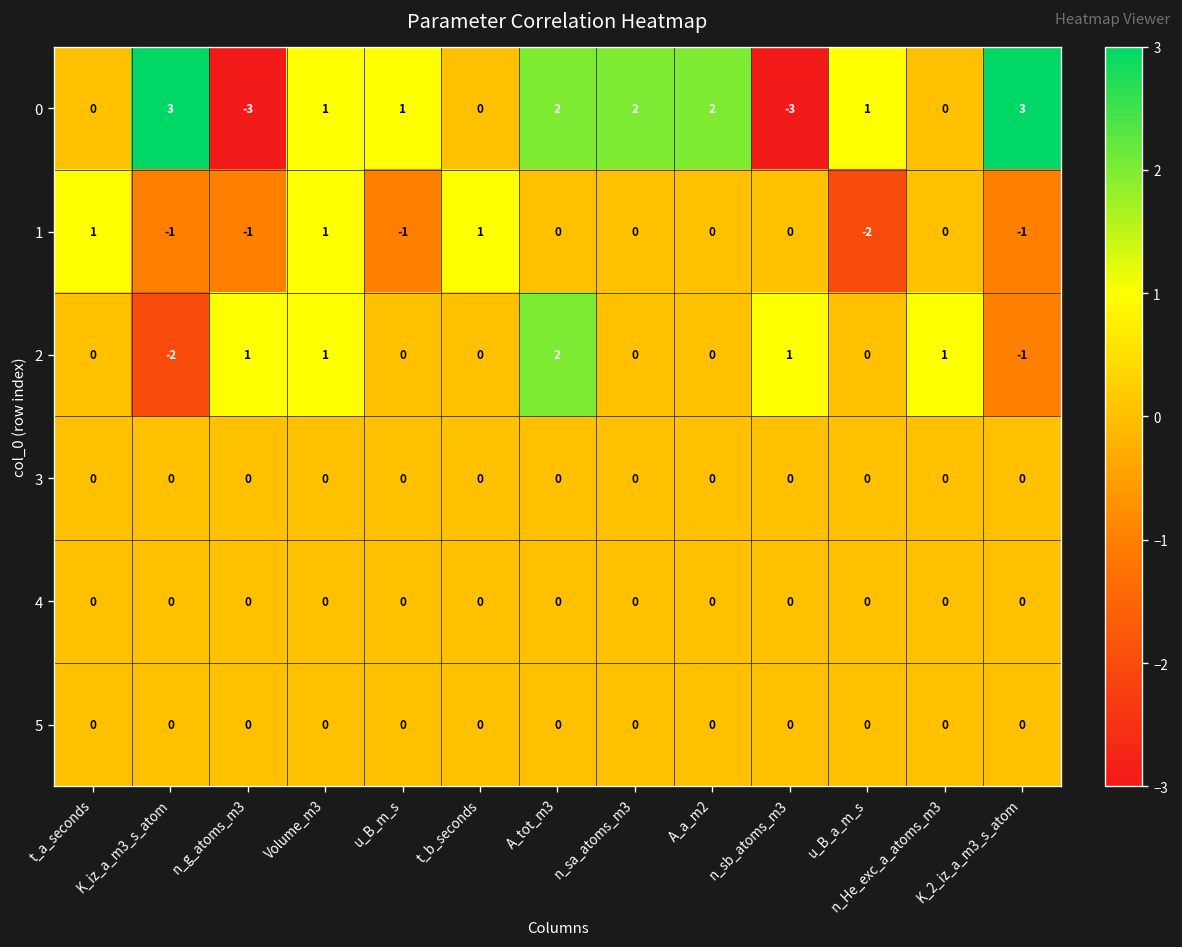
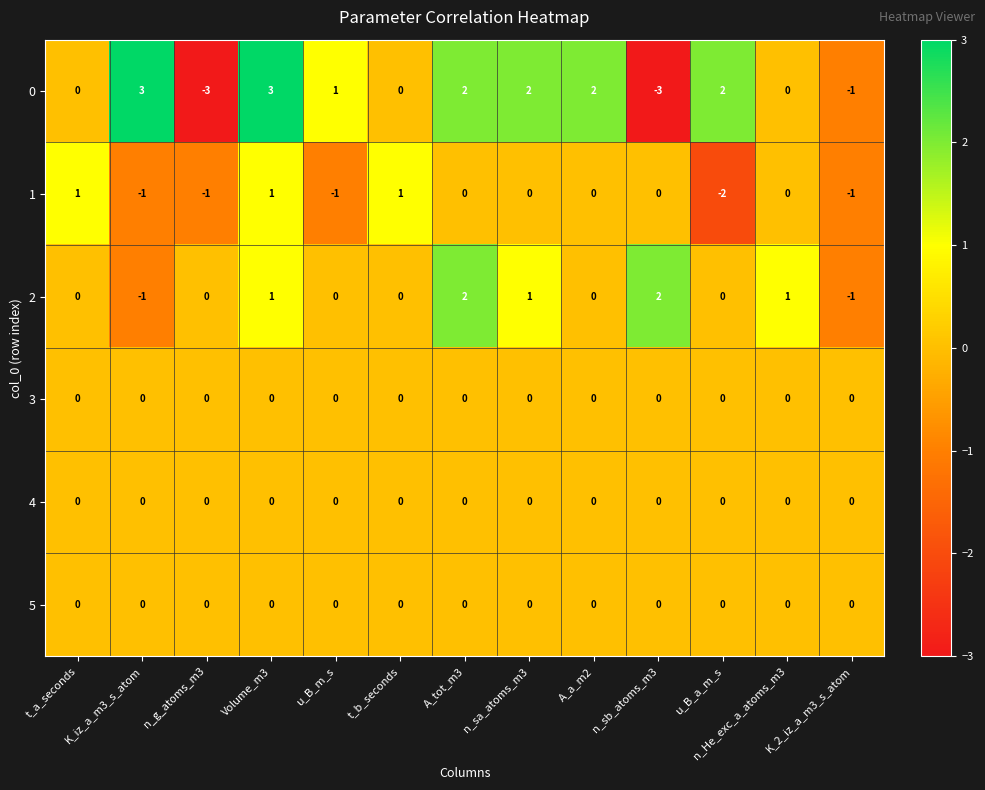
  {
    "0": {
      "t_a_seconds": 0,
      "K_iz_a_m3_s_atom": 3,
      "n_g_atoms_m3": -3,
-     "Volume_m3": 1,
+     "Volume_m3": 3,
      "u_B_m_s": 1,
      "t_b_seconds": 0,
      "A_tot_m3": 2,
      "n_sa_atoms_m3": 2,
      "A_a_m2": 2,
      "n_sb_atoms_m3": -3,
-     "u_B_a_m_s": 1,
+     "u_B_a_m_s": 2,
      "n_He_exc_a_atoms_m3": 0,
-     "K_2_iz_a_m3_s_atom": 3
+     "K_2_iz_a_m3_s_atom": -1
    },
    "1": {
      "t_a_seconds": 1,
      "K_iz_a_m3_s_atom": -1,
      "n_g_atoms_m3": -1,
      "Volume_m3": 1,
      "u_B_m_s": -1,
      "t_b_seconds": 1,
      "A_tot_m3": 0,
      "n_sa_atoms_m3": 0,
      "A_a_m2": 0,
      "n_sb_atoms_m3": 0,
      "u_B_a_m_s": -2,
      "n_He_exc_a_atoms_m3": 0,
      "K_2_iz_a_m3_s_atom": -1
    },
    "2": {
      "t_a_seconds": 0,
-     "K_iz_a_m3_s_atom": -2,
-     "n_g_atoms_m3": 1,
+     "K_iz_a_m3_s_atom": -1,
+     "n_g_atoms_m3": 0,
      "Volume_m3": 1,
      "u_B_m_s": 0,
      "t_b_seconds": 0,
      "A_tot_m3": 2,
-     "n_sa_atoms_m3": 0,
+     "n_sa_atoms_m3": 1,
      "A_a_m2": 0,
-     "n_sb_atoms_m3": 1,
+     "n_sb_atoms_m3": 2,
      "u_B_a_m_s": 0,
      "n_He_exc_a_atoms_m3": 1,
      "K_2_iz_a_m3_s_atom": -1
    },
    "3": {
      "t_a_seconds": 0,
      "K_iz_a_m3_s_atom": 0,
      "n_g_atoms_m3": 0,
      "Volume_m3": 0,
      "u_B_m_s": 0,
      "t_b_seconds": 0,
      "A_tot_m3": 0,
      "n_sa_atoms_m3": 0,
      "A_a_m2": 0,
      "n_sb_atoms_m3": 0,
      "u_B_a_m_s": 0,
      "n_He_exc_a_atoms_m3": 0,
      "K_2_iz_a_m3_s_atom": 0
    },
    "4": {
      "t_a_seconds": 0,
      "K_iz_a_m3_s_atom": 0,
      "n_g_atoms_m3": 0,
      "Volume_m3": 0,
      "u_B_m_s": 0,
      "t_b_seconds": 0,
      "A_tot_m3": 0,
      "n_sa_atoms_m3": 0,
      "A_a_m2": 0,
      "n_sb_atoms_m3": 0,
      "u_B_a_m_s": 0,
      "n_He_exc_a_atoms_m3": 0,
      "K_2_iz_a_m3_s_atom": 0
    },
    "5": {
      "t_a_seconds": 0,
      "K_iz_a_m3_s_atom": 0,
      "n_g_atoms_m3": 0,
      "Volume_m3": 0,
      "u_B_m_s": 0,
      "t_b_seconds": 0,
      "A_tot_m3": 0,
      "n_sa_atoms_m3": 0,
      "A_a_m2": 0,
      "n_sb_atoms_m3": 0,
      "u_B_a_m_s": 0,
      "n_He_exc_a_atoms_m3": 0,
      "K_2_iz_a_m3_s_atom": 0
    }
  }
